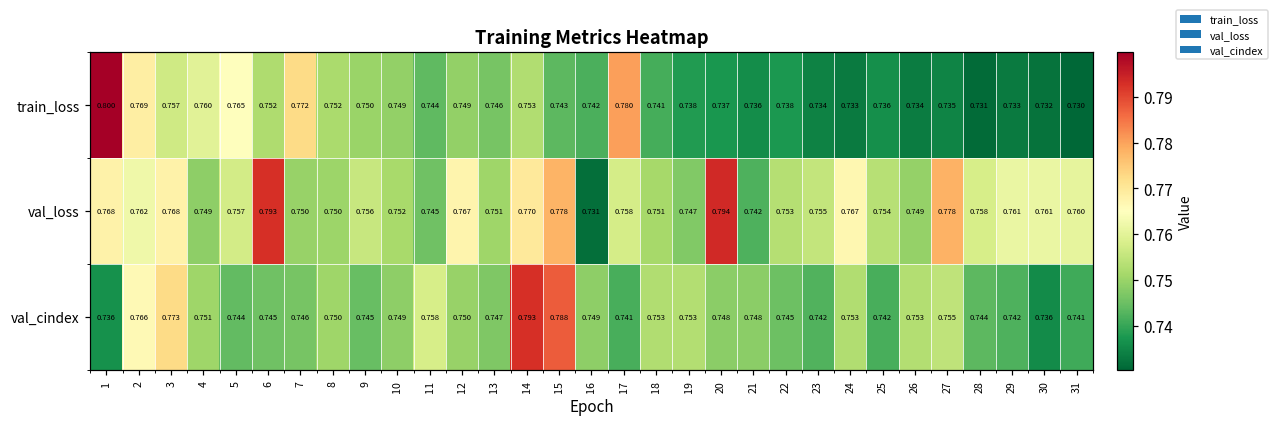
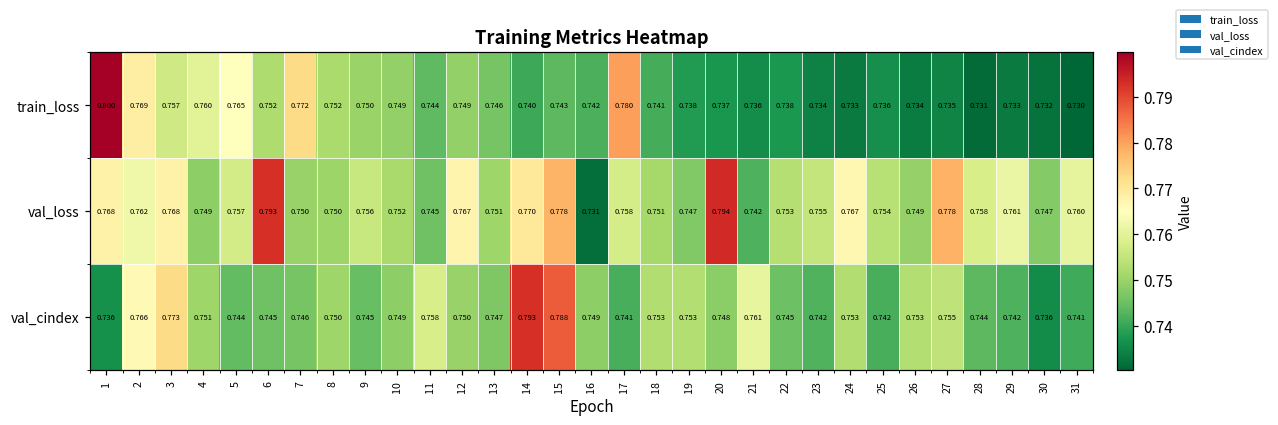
  {
    "train_loss": {
      "1": 0.800,
      "2": 0.769,
      "3": 0.757,
      "4": 0.760,
      "5": 0.765,
      "6": 0.752,
      "7": 0.772,
      "8": 0.752,
      "9": 0.750,
      "10": 0.749,
      "11": 0.744,
      "12": 0.749,
      "13": 0.746,
-     "14": 0.753,
+     "14": 0.740,
      "15": 0.743,
      "16": 0.742,
      "17": 0.780,
      "18": 0.741,
      "19": 0.738,
      "20": 0.737,
      "21": 0.736,
      "22": 0.738,
      "23": 0.734,
      "24": 0.733,
      "25": 0.736,
      "26": 0.734,
      "27": 0.735,
      "28": 0.731,
      "29": 0.733,
      "30": 0.732,
      "31": 0.730
    },
    "val_loss": {
      "1": 0.768,
      "2": 0.762,
      "3": 0.768,
      "4": 0.749,
      "5": 0.757,
      "6": 0.793,
      "7": 0.750,
      "8": 0.750,
      "9": 0.756,
      "10": 0.752,
      "11": 0.745,
      "12": 0.767,
      "13": 0.751,
      "14": 0.770,
      "15": 0.778,
      "16": 0.731,
      "17": 0.758,
      "18": 0.751,
      "19": 0.747,
      "20": 0.794,
      "21": 0.742,
      "22": 0.753,
      "23": 0.755,
      "24": 0.767,
      "25": 0.754,
      "26": 0.749,
      "27": 0.778,
      "28": 0.758,
      "29": 0.761,
-     "30": 0.761,
+     "30": 0.747,
      "31": 0.760
    },
    "val_cindex": {
      "1": 0.736,
      "2": 0.766,
      "3": 0.773,
      "4": 0.751,
      "5": 0.744,
      "6": 0.745,
      "7": 0.746,
      "8": 0.750,
      "9": 0.745,
      "10": 0.749,
      "11": 0.758,
      "12": 0.750,
      "13": 0.747,
      "14": 0.793,
      "15": 0.788,
      "16": 0.749,
      "17": 0.741,
      "18": 0.753,
      "19": 0.753,
      "20": 0.748,
-     "21": 0.748,
+     "21": 0.761,
      "22": 0.745,
      "23": 0.742,
      "24": 0.753,
      "25": 0.742,
      "26": 0.753,
      "27": 0.755,
      "28": 0.744,
      "29": 0.742,
      "30": 0.736,
      "31": 0.741
    }
  }
